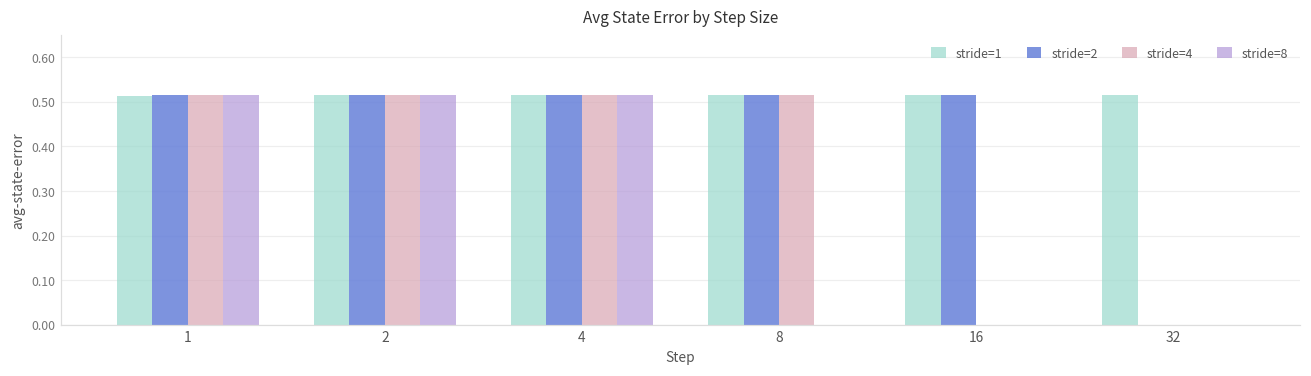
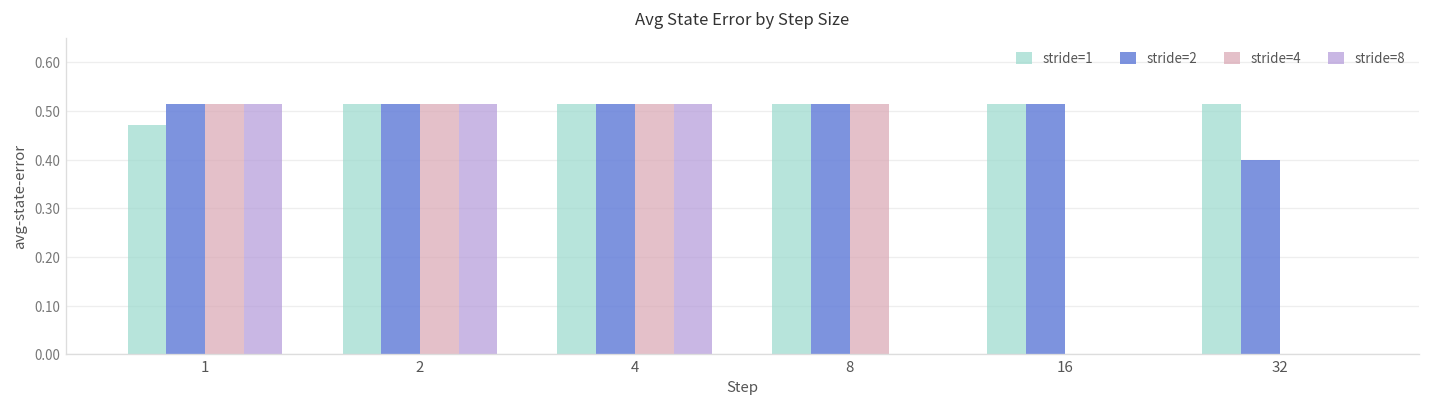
  {
    "stride=1": {
-     "1": 0.51,
+     "1": 0.47,
      "2": 0.51,
      "4": 0.51,
      "8": 0.51,
      "16": 0.51,
      "32": 0.51
    },
    "stride=2": {
      "1": 0.51,
      "2": 0.51,
      "4": 0.51,
      "8": 0.51,
      "16": 0.51,
-     "32": 0.0
+     "32": 0.4
    }
  }
